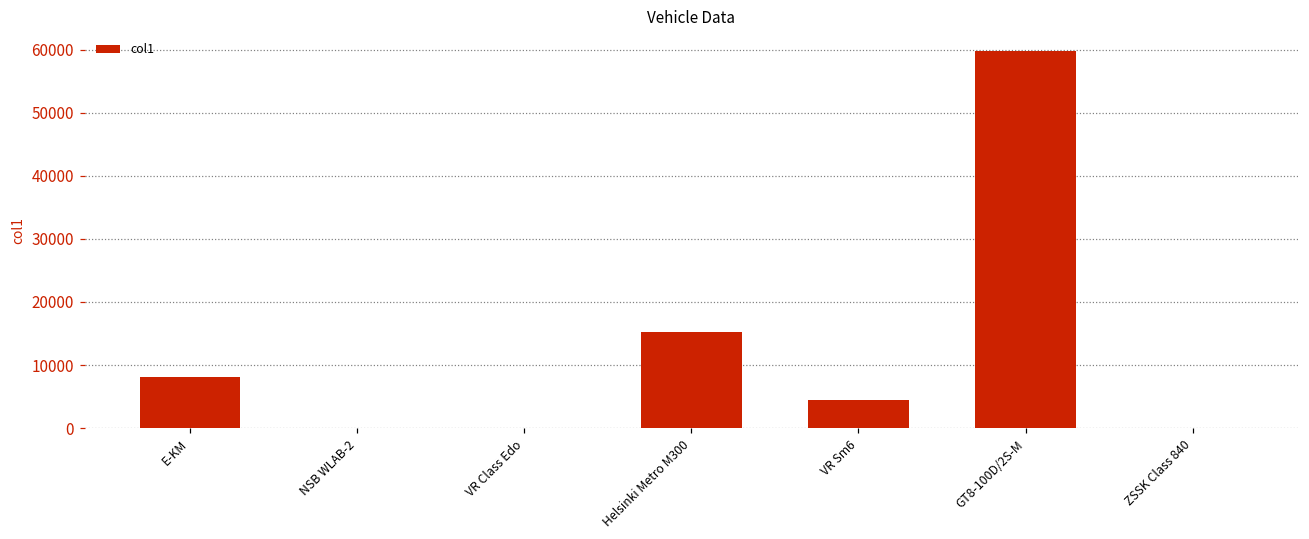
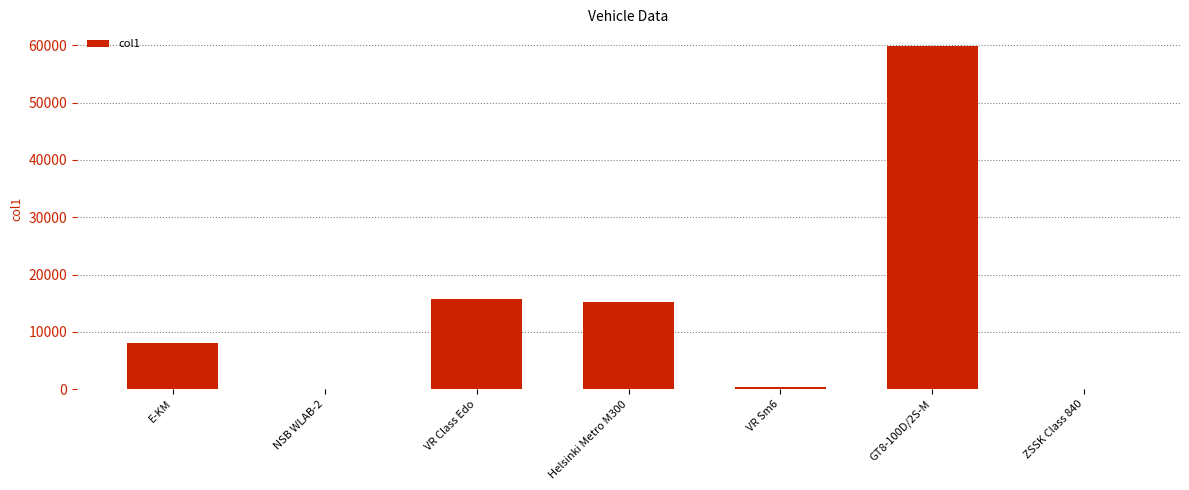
  {
    "E-KM": 8000,
-   "VR Class Edo": 0,
+   "VR Class Edo": 16000,
    "Helsinki Metro M300": 15000,
-   "VR Sm6": 4000,
+   "VR Sm6": 0,
    "GT8-100D/2S-M": 60000
  }
